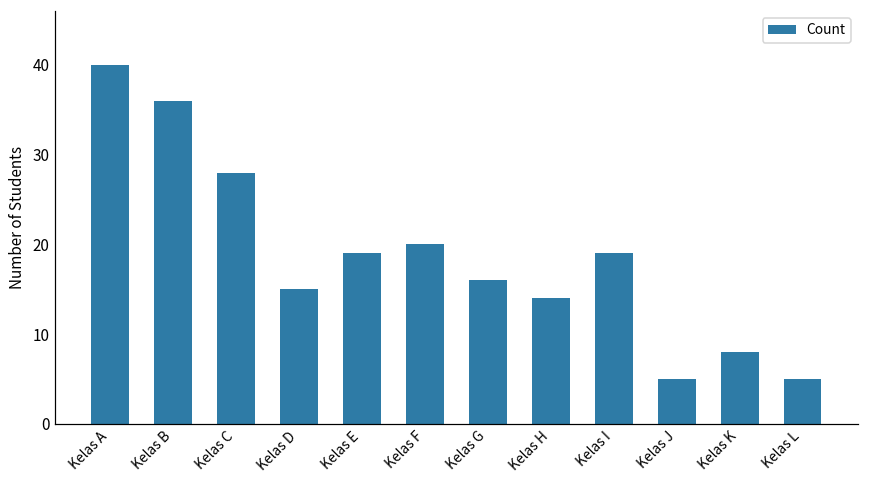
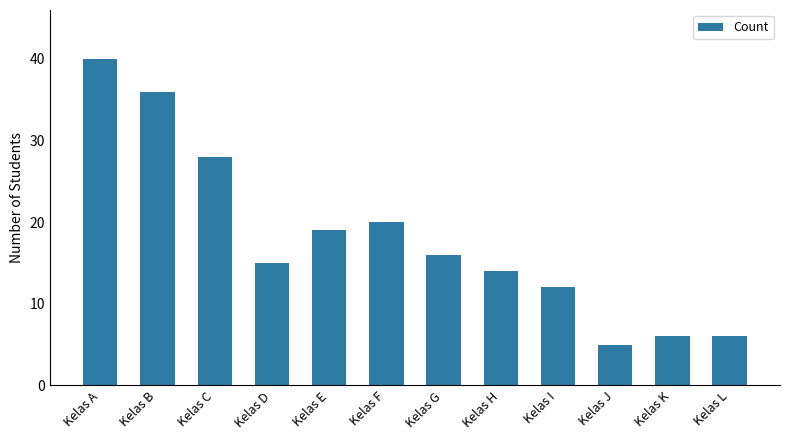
  {
    "Kelas A": 40,
    "Kelas B": 36,
    "Kelas C": 28,
    "Kelas D": 15,
    "Kelas E": 19,
    "Kelas F": 20,
    "Kelas G": 16,
    "Kelas H": 14,
-   "Kelas I": 19,
+   "Kelas I": 12,
    "Kelas J": 5,
-   "Kelas K": 8,
-   "Kelas L": 5
+   "Kelas K": 6,
+   "Kelas L": 6
  }
